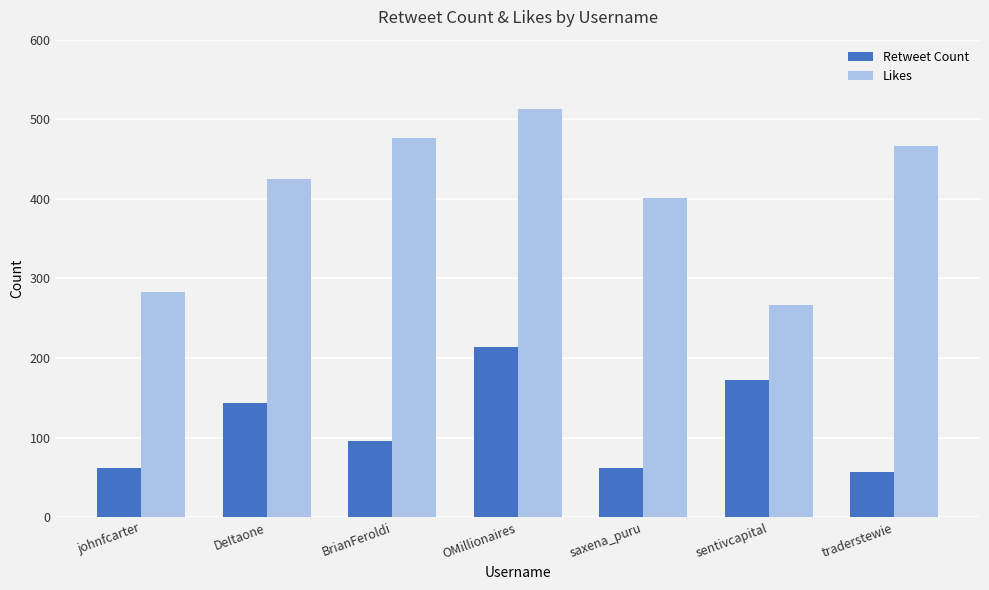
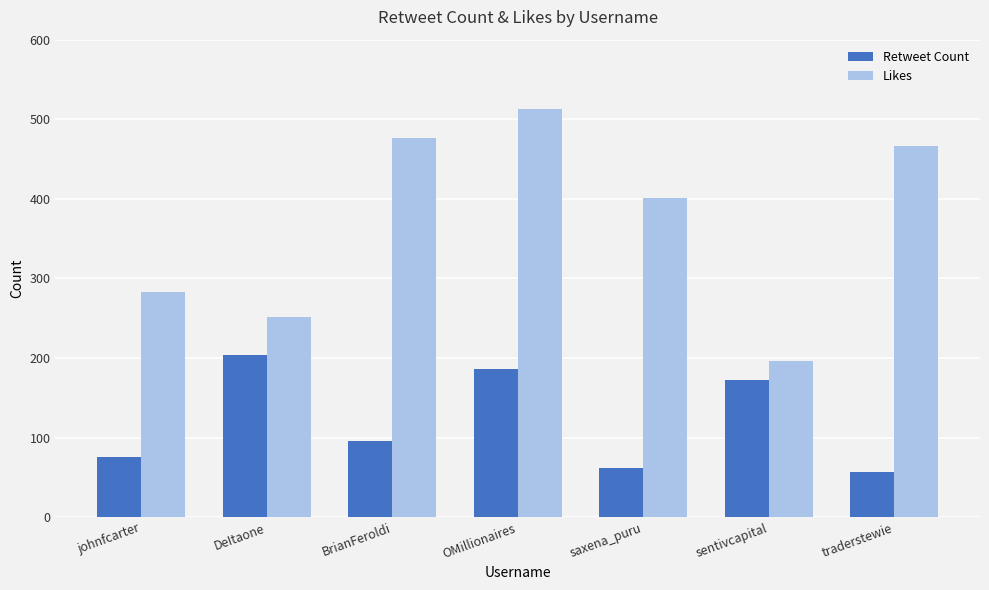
  {
    "Retweet Count": {
-     "johnfcarter": 60,
-     "DeItaone": 140,
+     "johnfcarter": 80,
+     "DeItaone": 200,
      "BrianFeroldi": 100,
-     "OMillionaires": 210,
+     "OMillionaires": 190,
      "saxena_puru": 60,
      "sentivcapital": 170,
      "traderstewie": 60
    },
    "Likes": {
      "johnfcarter": 280,
-     "DeItaone": 430,
+     "DeItaone": 250,
      "BrianFeroldi": 480,
      "OMillionaires": 510,
      "saxena_puru": 400,
-     "sentivcapital": 270,
+     "sentivcapital": 200,
      "traderstewie": 470
    }
  }
